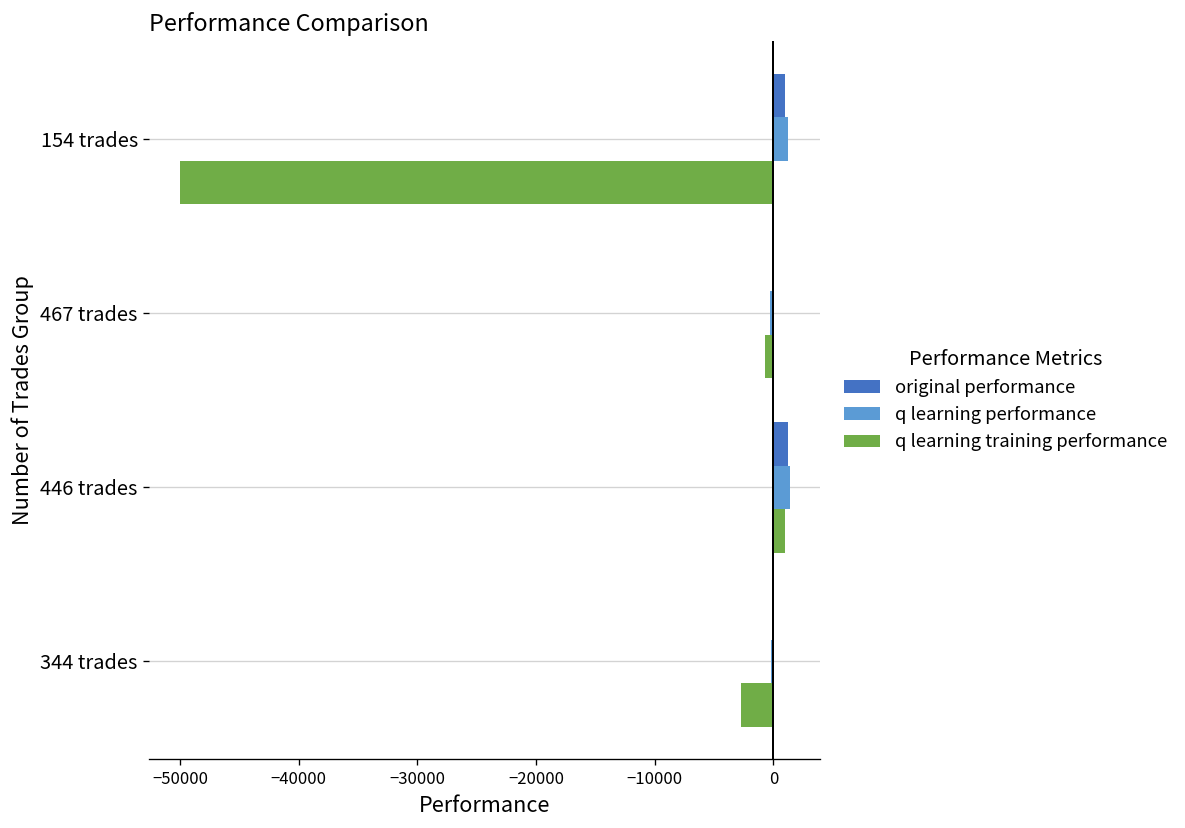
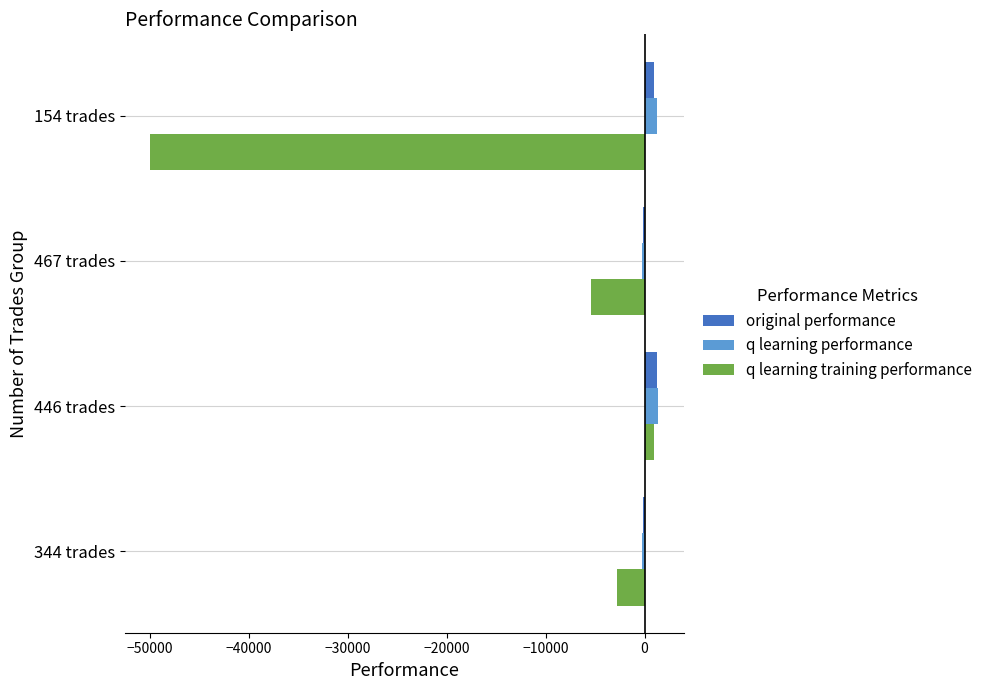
  {
    "q learning training performance": {
      "154 trades": -50000,
-     "467 trades": -1000,
+     "467 trades": -5000,
      "446 trades": 1000,
      "344 trades": -3000
    }
  }
